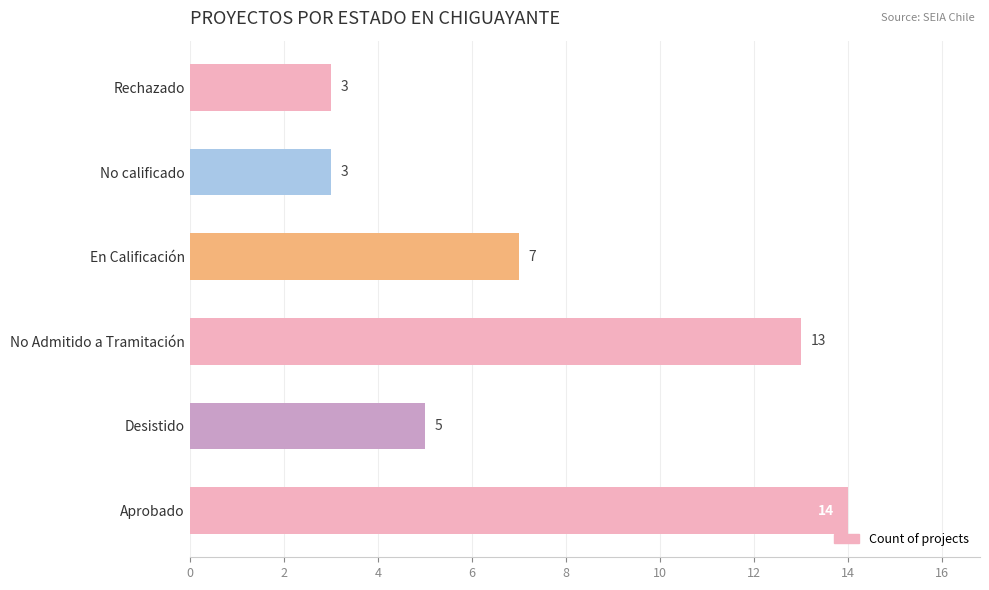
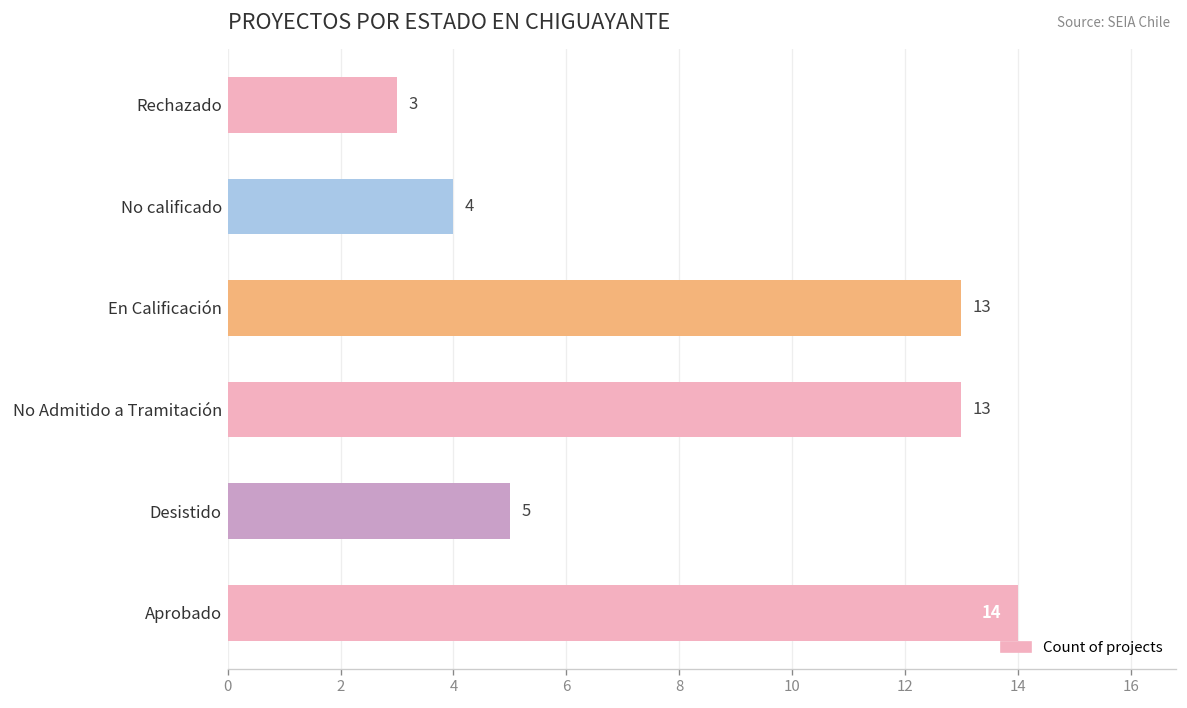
  {
    "Rechazado": 3,
-   "No calificado": 3,
-   "En Calificación": 7,
+   "No calificado": 4,
+   "En Calificación": 13,
    "No Admitido a Tramitación": 13,
    "Desistido": 5,
    "Aprobado": 14
  }
